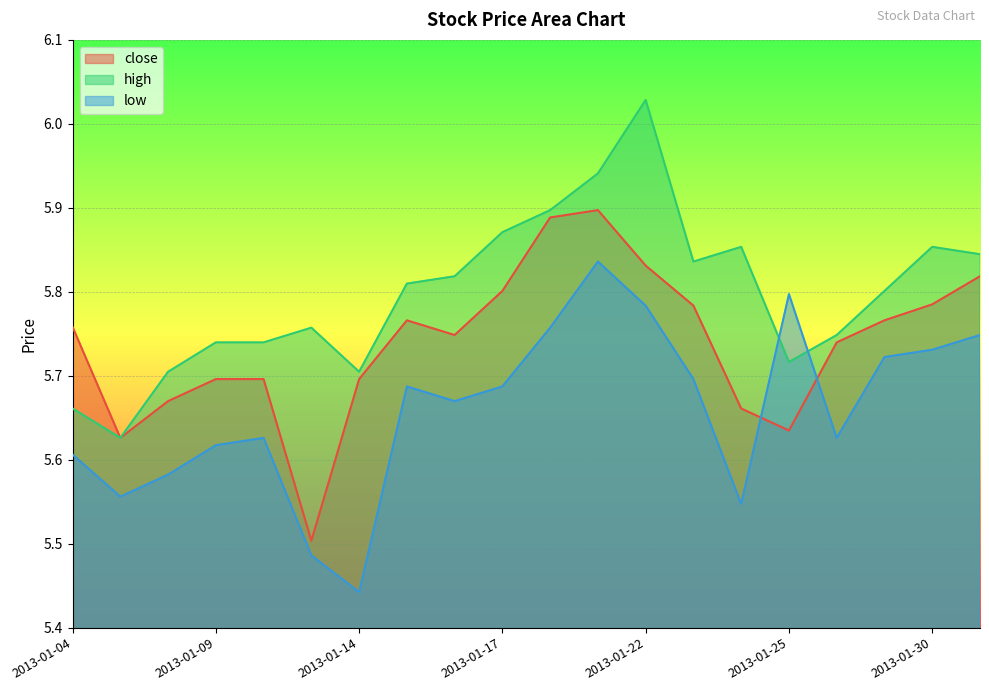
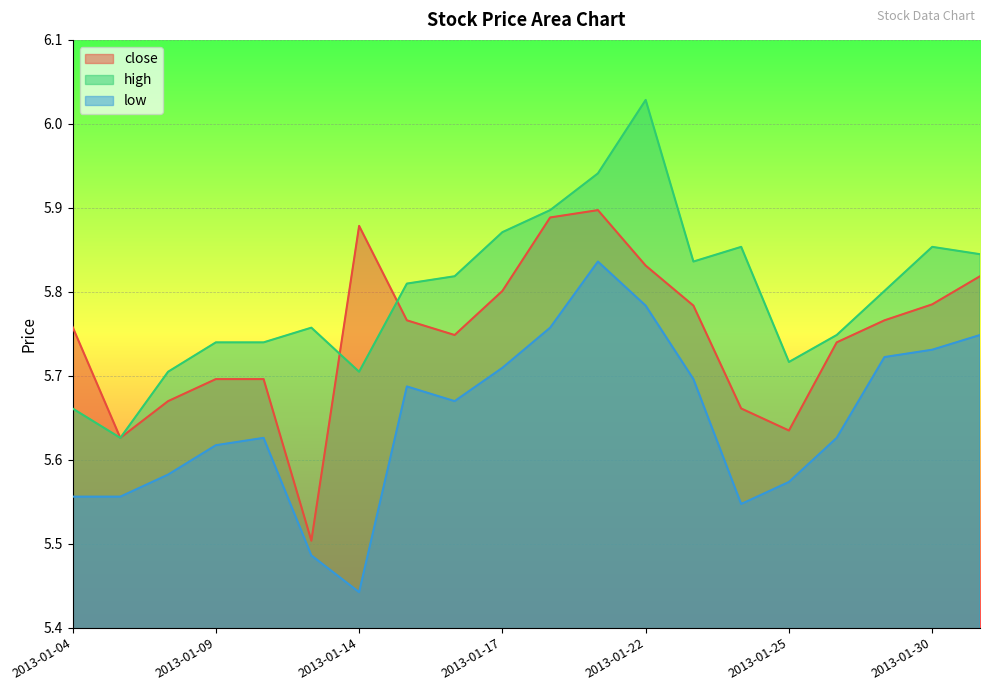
  {
    "close": {
      "2013-01-04": 5.76,
      "2013-01-09": 5.70,
-     "2013-01-14": 5.70,
+     "2013-01-14": 5.88,
      "2013-01-17": 5.80,
      "2013-01-22": 5.83,
      "2013-01-25": 5.63,
      "2013-01-30": 5.79
    },
    "high": {
      "2013-01-04": 5.66,
      "2013-01-09": 5.74,
      "2013-01-14": 5.70,
      "2013-01-17": 5.87,
      "2013-01-22": 6.03,
      "2013-01-25": 5.72,
      "2013-01-30": 5.85
    },
    "low": {
-     "2013-01-04": 5.61,
+     "2013-01-04": 5.56,
      "2013-01-09": 5.62,
      "2013-01-14": 5.44,
-     "2013-01-17": 5.69,
+     "2013-01-17": 5.71,
      "2013-01-22": 5.78,
-     "2013-01-25": 5.80,
+     "2013-01-25": 5.57,
      "2013-01-30": 5.73
    }
  }
